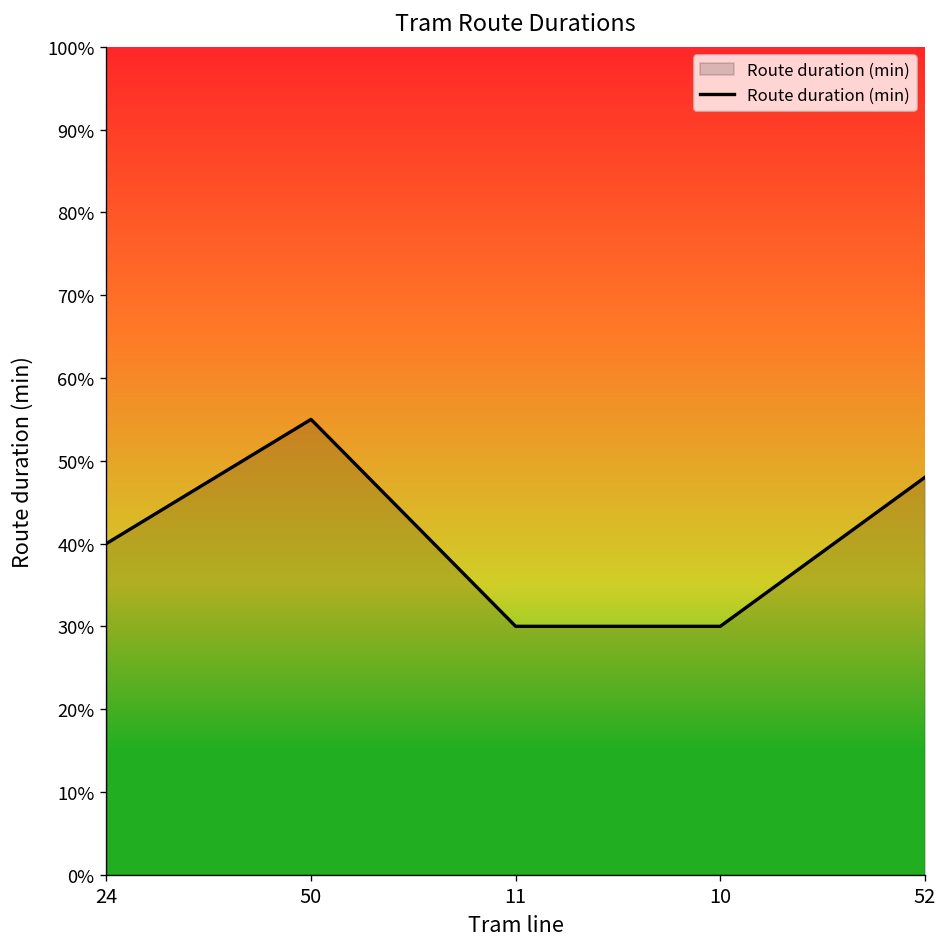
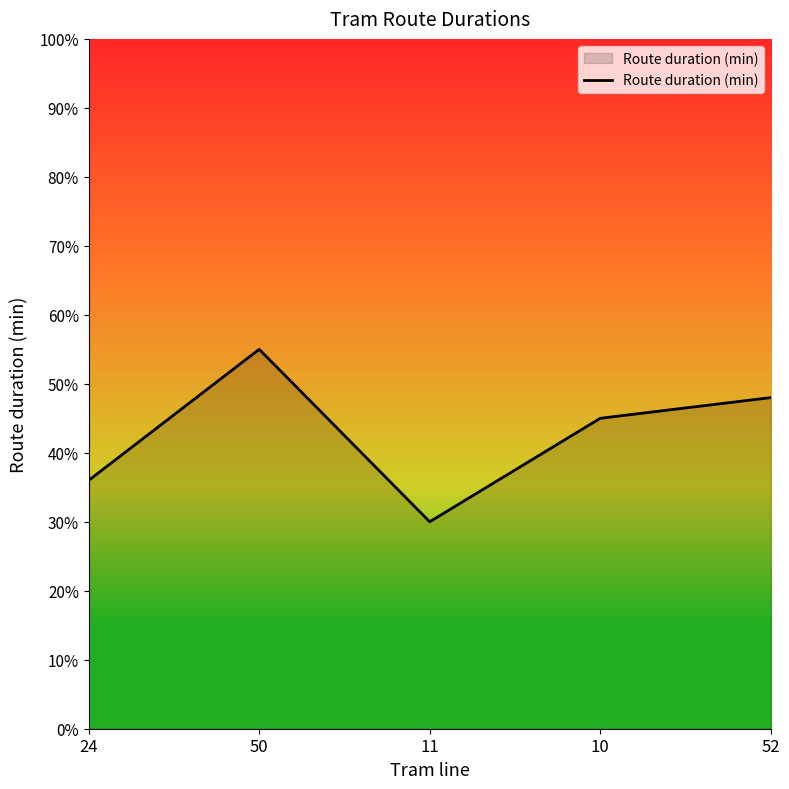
  {
-   "24": "40%",
+   "24": "36%",
    "50": "55%",
    "11": "30%",
-   "10": "30%",
+   "10": "45%",
    "52": "48%"
  }
